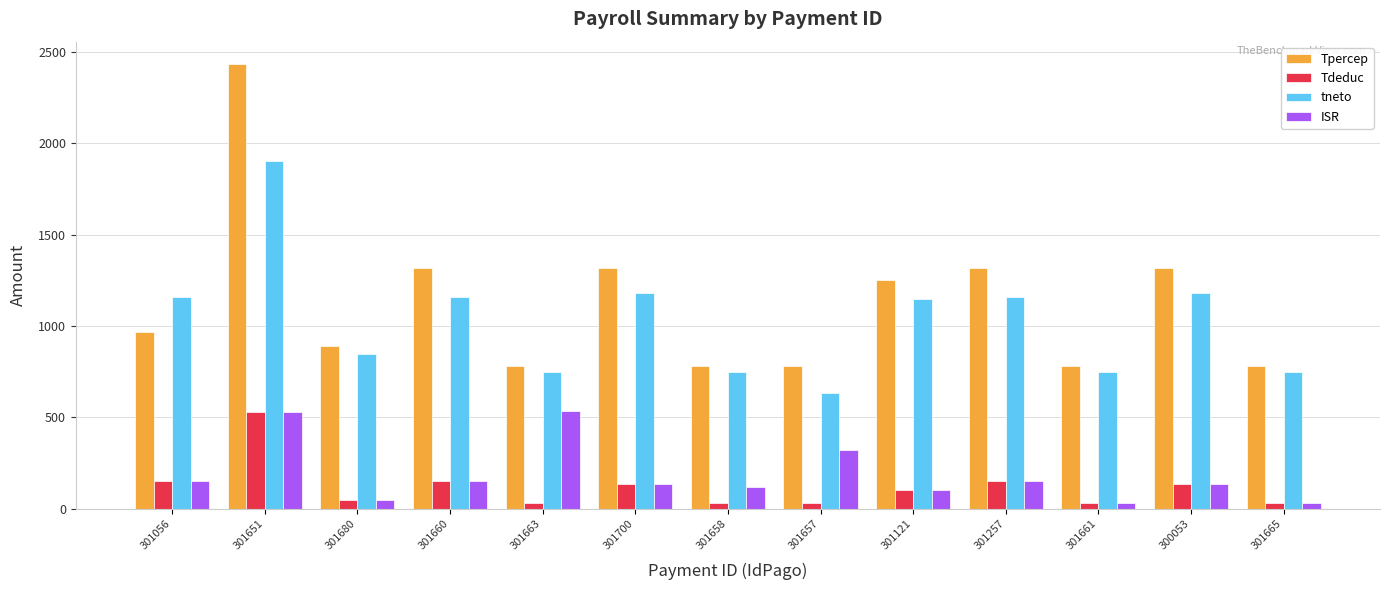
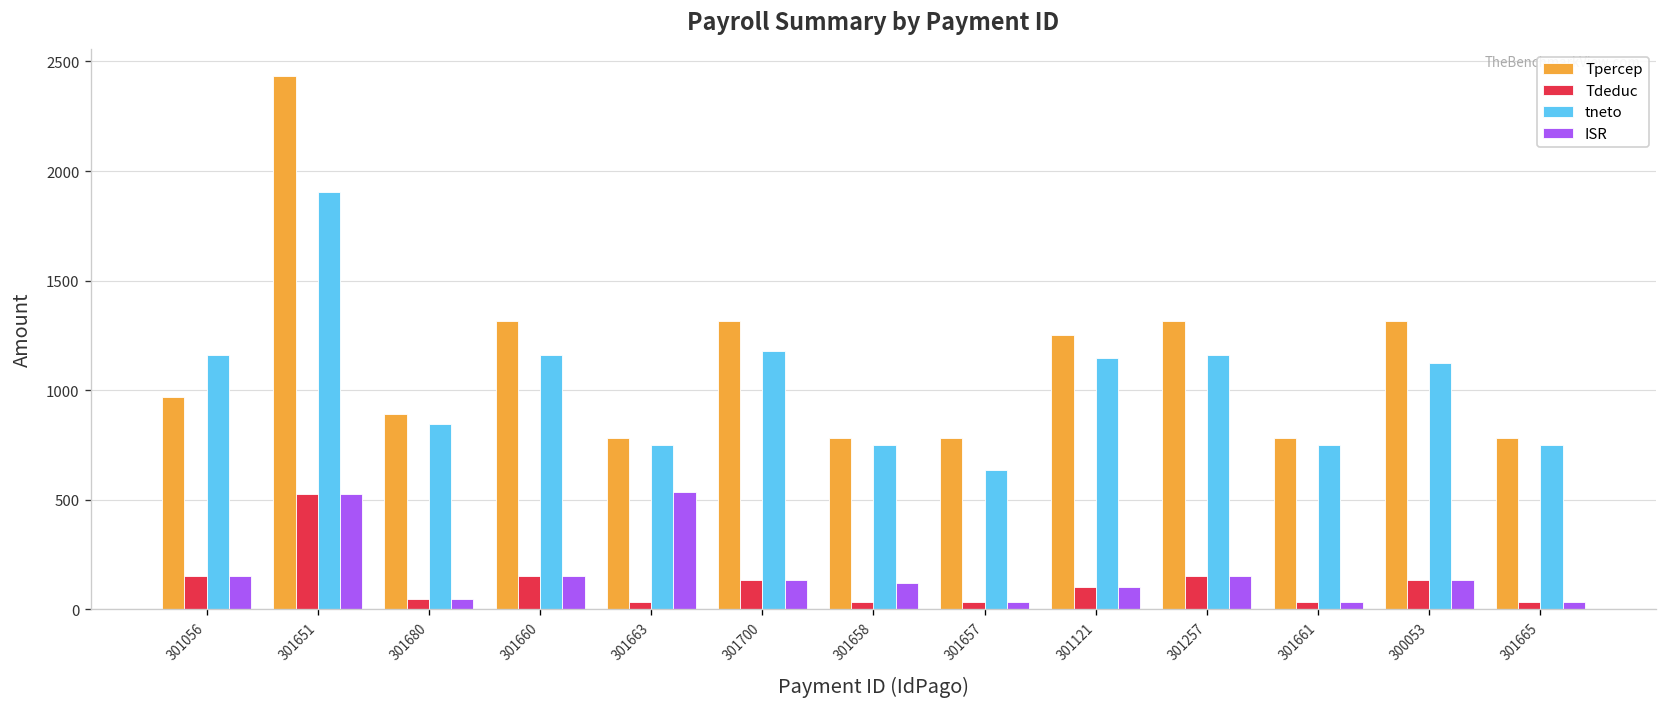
  {
    "Tpercep": {
      "301056": 970,
      "301651": 2440,
      "301680": 890,
      "301660": 1320,
      "301663": 780,
      "301700": 1320,
      "301658": 780,
      "301657": 780,
      "301121": 1250,
      "301257": 1320,
      "301661": 780,
      "300053": 1320,
      "301665": 780
    },
    "Tdeduc": {
      "301056": 150,
      "301651": 530,
      "301680": 50,
      "301660": 150,
      "301663": 30,
      "301700": 140,
      "301658": 30,
      "301657": 30,
      "301121": 100,
      "301257": 150,
      "301661": 30,
      "300053": 140,
      "301665": 30
    },
    "tneto": {
      "301056": 1160,
      "301651": 1910,
      "301680": 850,
      "301660": 1160,
      "301663": 750,
      "301700": 1180,
      "301658": 750,
      "301657": 640,
      "301121": 1150,
      "301257": 1160,
      "301661": 750,
-     "300053": 1180,
+     "300053": 1120,
      "301665": 750
    },
    "ISR": {
      "301056": 150,
      "301651": 530,
      "301680": 50,
      "301660": 150,
      "301663": 540,
      "301700": 140,
      "301658": 120,
-     "301657": 320,
+     "301657": 30,
      "301121": 100,
      "301257": 150,
      "301661": 30,
      "300053": 140,
      "301665": 30
    }
  }
